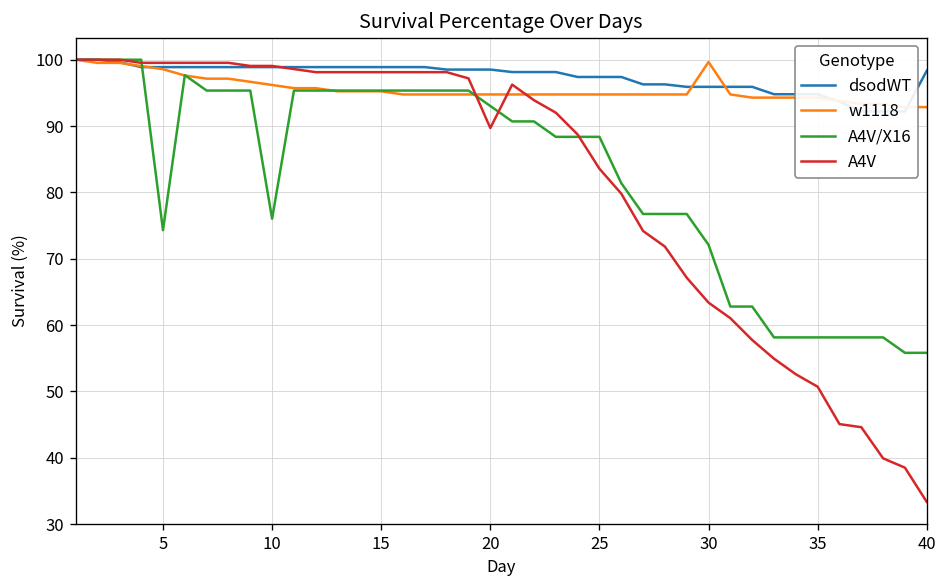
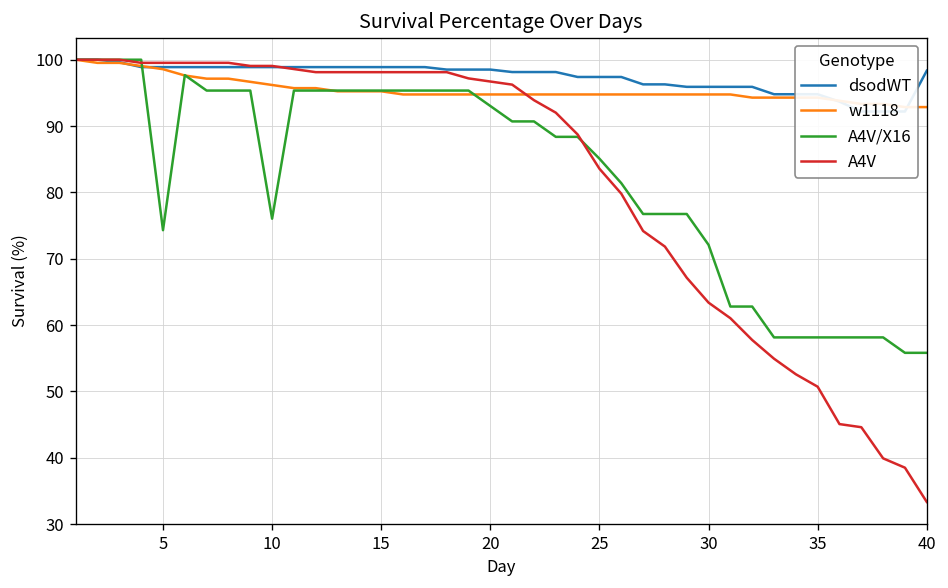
  {
    "dsodWT": {
      "15": 99,
      "20": 99,
      "25": 97,
      "30": 96,
      "40": 98
    },
    "w1118": {
      "10": 96,
      "20": 95,
      "25": 95,
-     "30": 100,
+     "30": 95,
      "40": 93
    },
    "A4V/X16": {
      "5": 74,
      "10": 76,
      "20": 93,
-     "25": 88,
+     "25": 85,
      "30": 72,
      "35": 58,
      "40": 56
    },
    "A4V": {
      "5": 100,
      "15": 98,
-     "20": 90,
+     "20": 97,
      "25": 84,
      "30": 63,
      "35": 51,
      "40": 33
    }
  }
